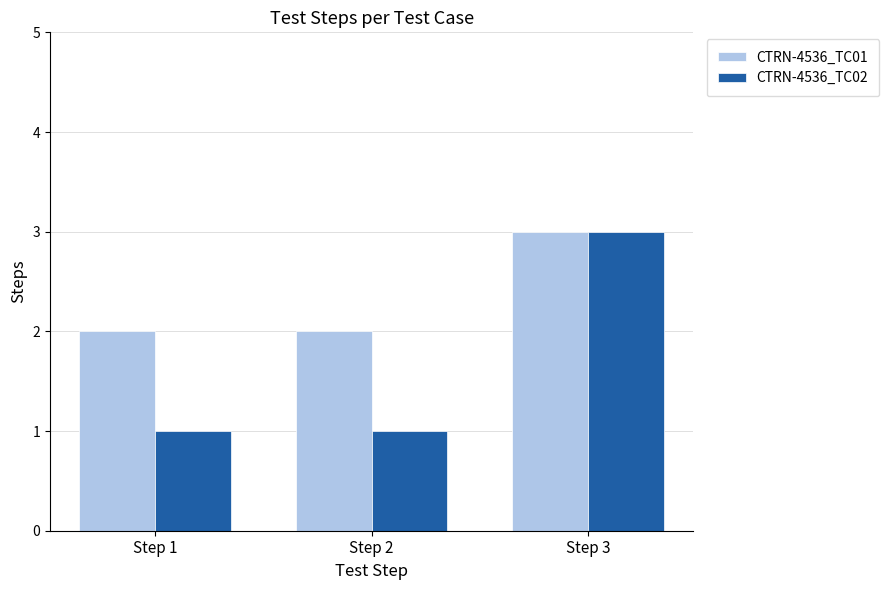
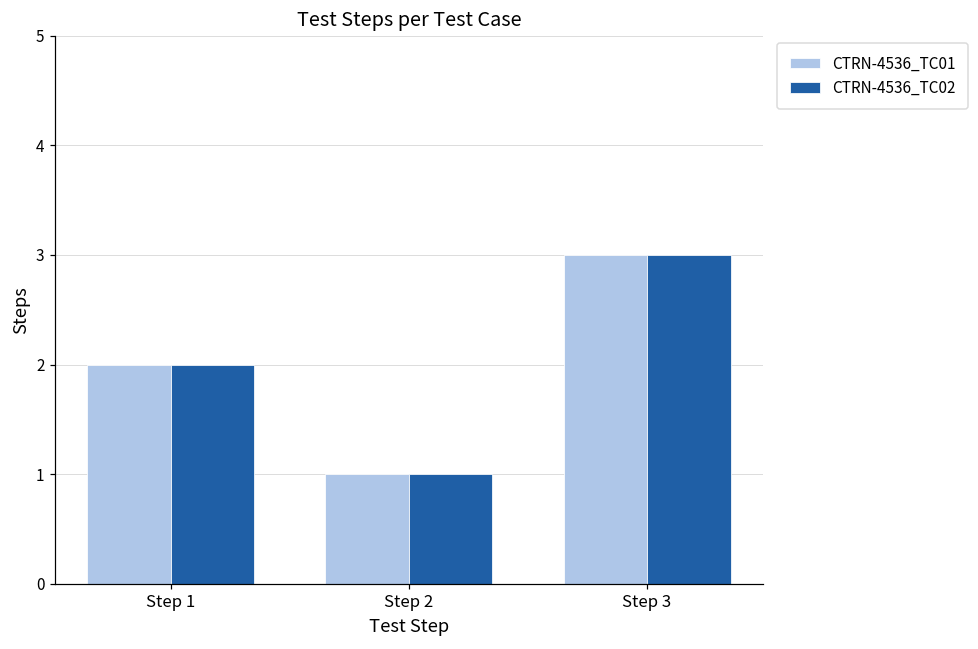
  {
    "CTRN-4536_TC01": {
      "Step 1": 2,
-     "Step 2": 2,
+     "Step 2": 1,
      "Step 3": 3
    },
    "CTRN-4536_TC02": {
-     "Step 1": 1,
+     "Step 1": 2,
      "Step 2": 1,
      "Step 3": 3
    }
  }
